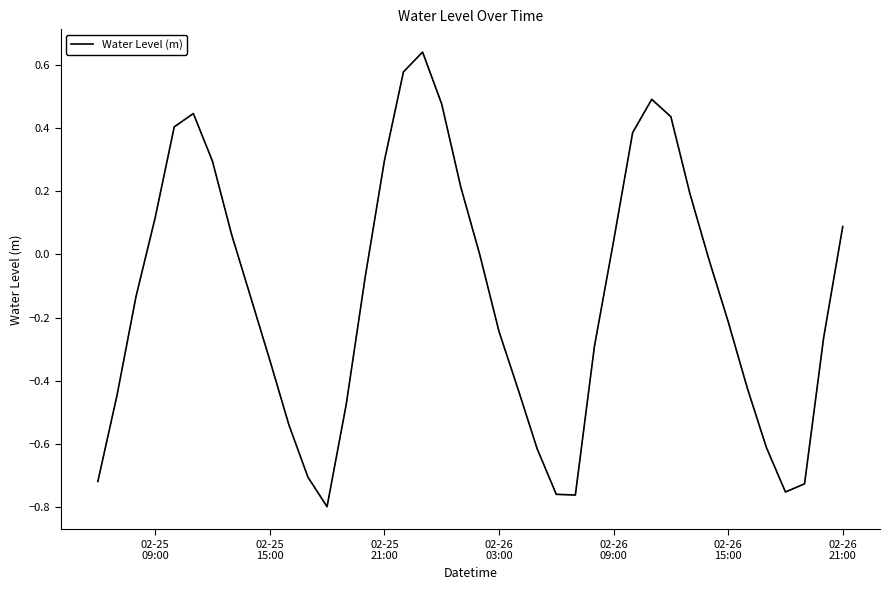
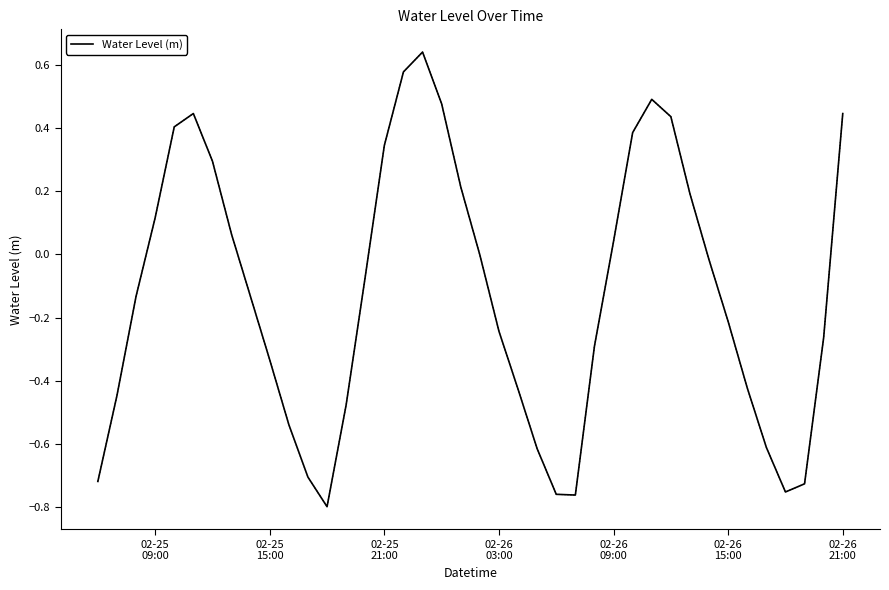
  {
    "02-25 09:00": 0.12,
    "02-25 15:00": -0.33,
-   "02-25 21:00": 0.30,
+   "02-25 21:00": 0.34,
    "02-26 03:00": -0.24,
    "02-26 09:00": 0.04,
    "02-26 15:00": -0.21,
-   "02-26 21:00": 0.09
+   "02-26 21:00": 0.45
  }
